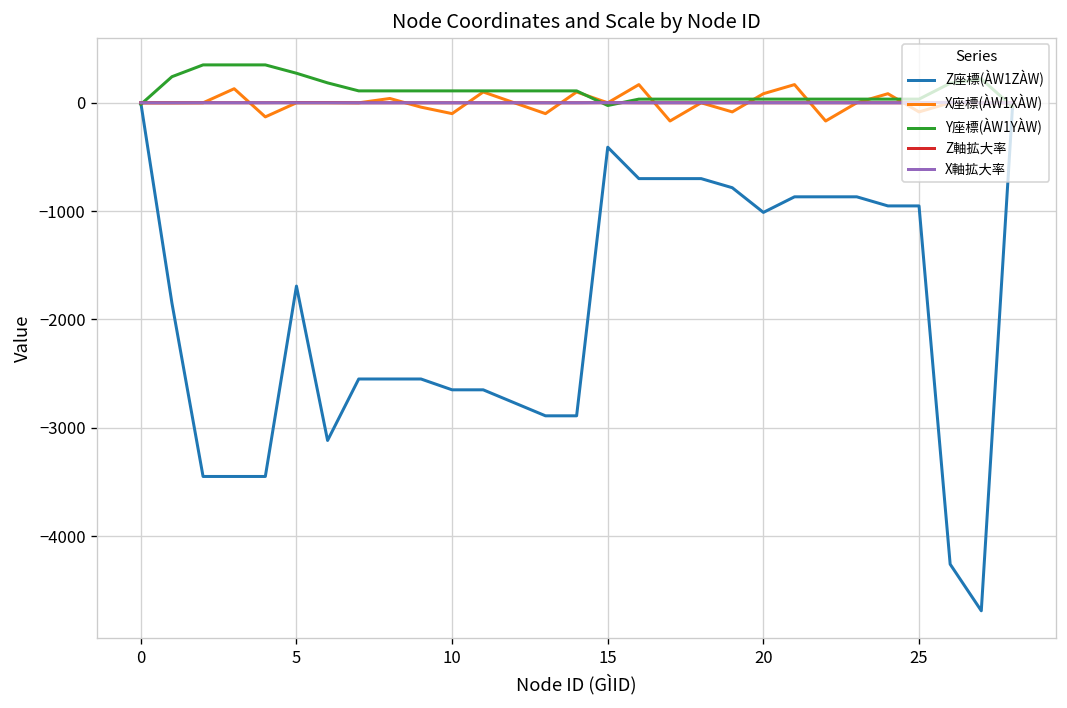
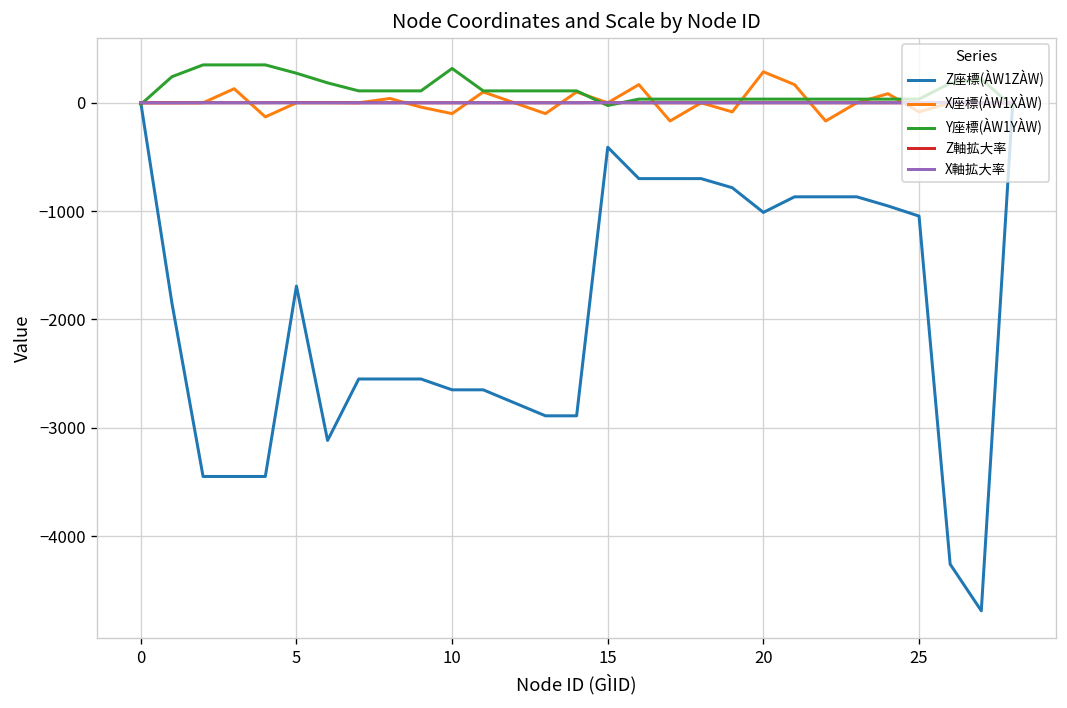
  {
    "Z座標(ÀW1ZÀW)": {
      "5": -1700,
      "10": -2700,
      "15": -400,
      "20": -1000,
-     "25": -950
+     "25": -1050
    },
    "X座標(ÀW1XÀW)": {
      "10": -100,
-     "20": 100
+     "20": 300
    },
    "Y座標(ÀW1YÀW)": {
      "5": 300,
-     "10": 100,
+     "10": 300,
      "20": 0
    },
    "X軸拡大率": {
      "10": 0,
      "20": 0
    }
  }
